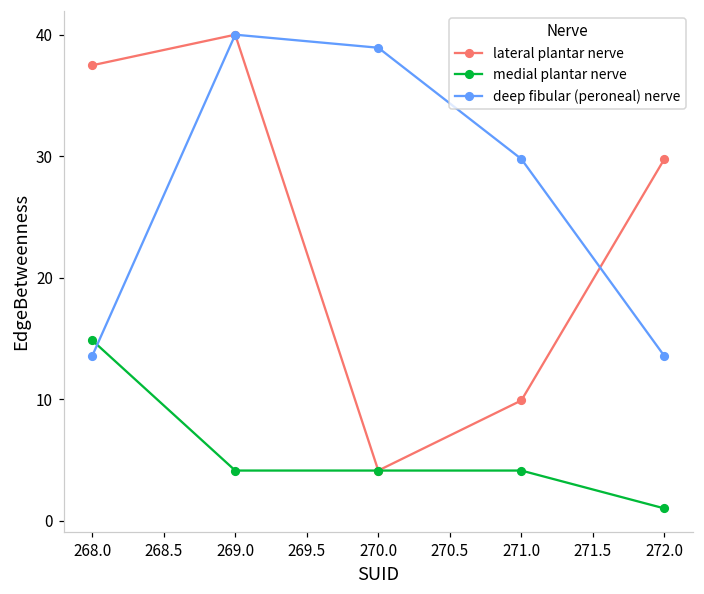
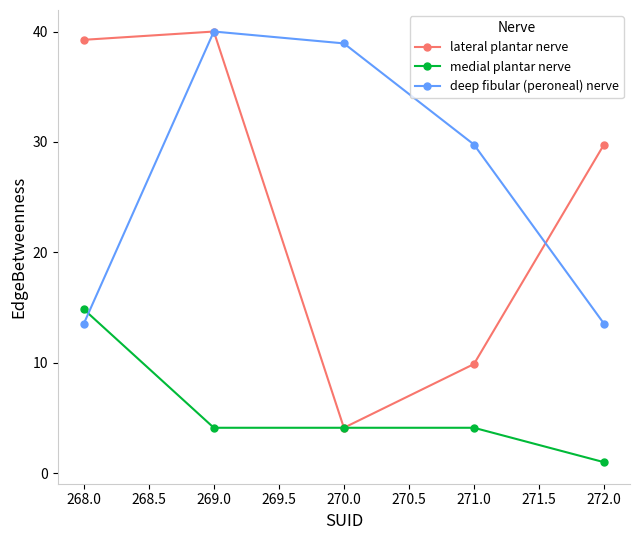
  {
    "lateral plantar nerve": {
-     "268.0": 37.5,
+     "268.0": 39.3,
      "271.0": 9.9,
      "272.0": 29.8
    },
    "medial plantar nerve": {
      "268.0": 14.8,
      "269.0": 4.1,
      "271.0": 4.1,
      "272.0": 1.0
    },
    "deep fibular (peroneal) nerve": {
      "268.0": 13.5,
      "270.0": 38.9,
      "271.0": 29.8,
      "272.0": 13.5
    }
  }
